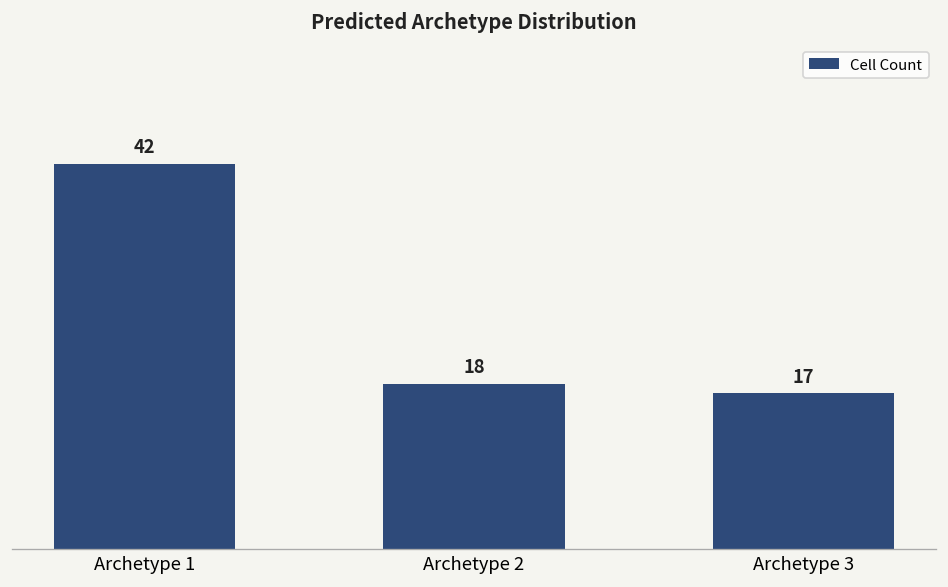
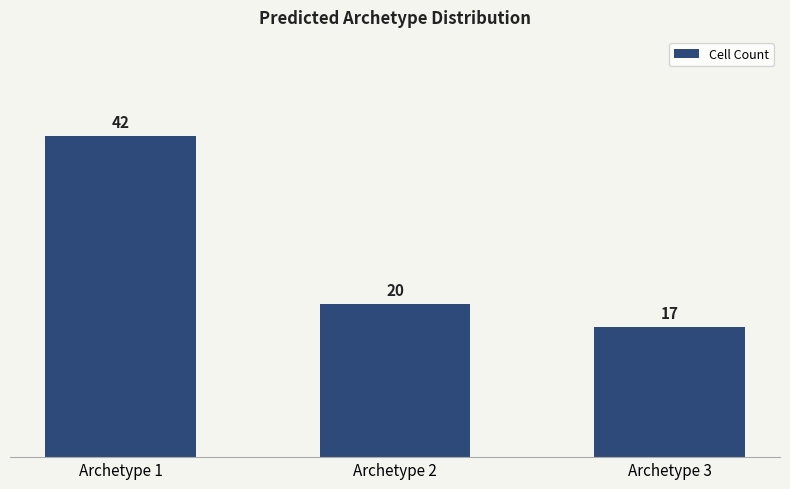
  {
    "Archetype 1": 42,
-   "Archetype 2": 18,
+   "Archetype 2": 20,
    "Archetype 3": 17
  }
